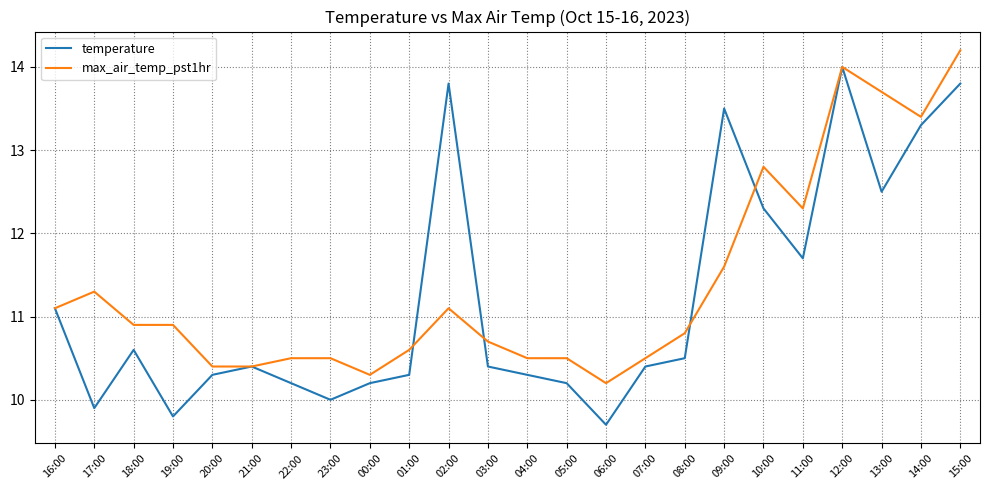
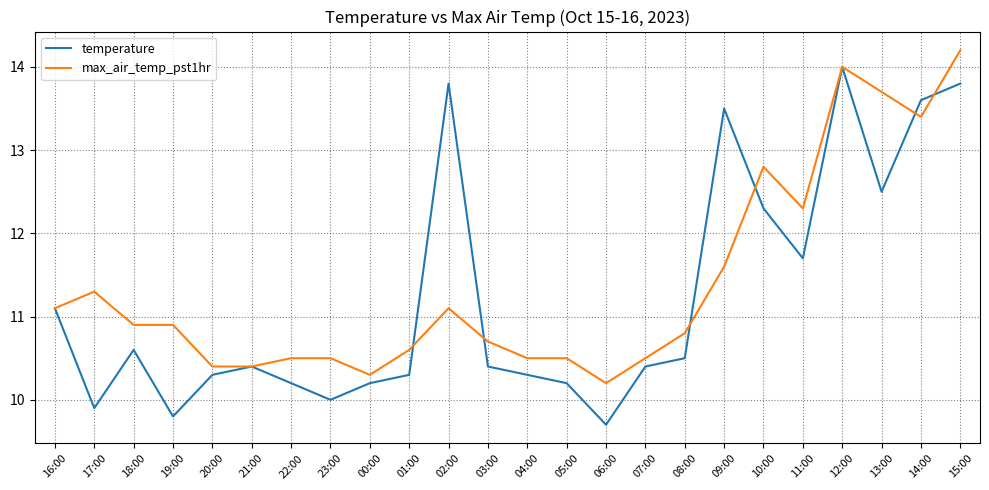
  {
    "temperature": {
      "17:00": 9.9,
      "18:00": 10.6,
      "19:00": 9.8,
      "20:00": 10.3,
      "22:00": 10.2,
      "23:00": 10.0,
      "00:00": 10.2,
      "01:00": 10.3,
      "02:00": 13.8,
      "03:00": 10.4,
      "04:00": 10.3,
      "05:00": 10.2,
      "06:00": 9.7,
      "07:00": 10.4,
      "08:00": 10.5,
      "09:00": 13.5,
      "10:00": 12.3,
      "11:00": 11.7,
      "13:00": 12.5,
-     "14:00": 13.3,
+     "14:00": 13.6,
      "15:00": 13.8
    },
    "max_air_temp_pst1hr": {
      "17:00": 11.3,
      "18:00": 10.9,
      "19:00": 10.9,
      "20:00": 10.4,
      "22:00": 10.5,
      "23:00": 10.5,
      "00:00": 10.3,
      "01:00": 10.6,
      "02:00": 11.1,
      "03:00": 10.7,
      "04:00": 10.5,
      "05:00": 10.5,
      "06:00": 10.2,
      "07:00": 10.5,
      "08:00": 10.8,
      "09:00": 11.6,
      "10:00": 12.8,
      "11:00": 12.3,
      "13:00": 13.7,
      "14:00": 13.4,
      "15:00": 14.2
    }
  }
